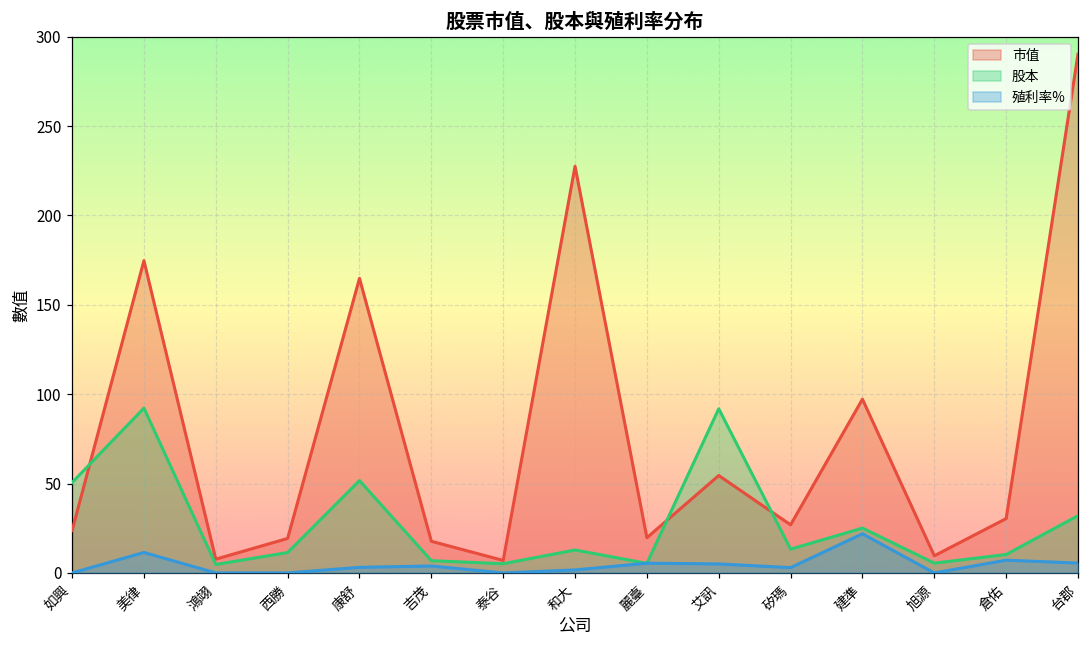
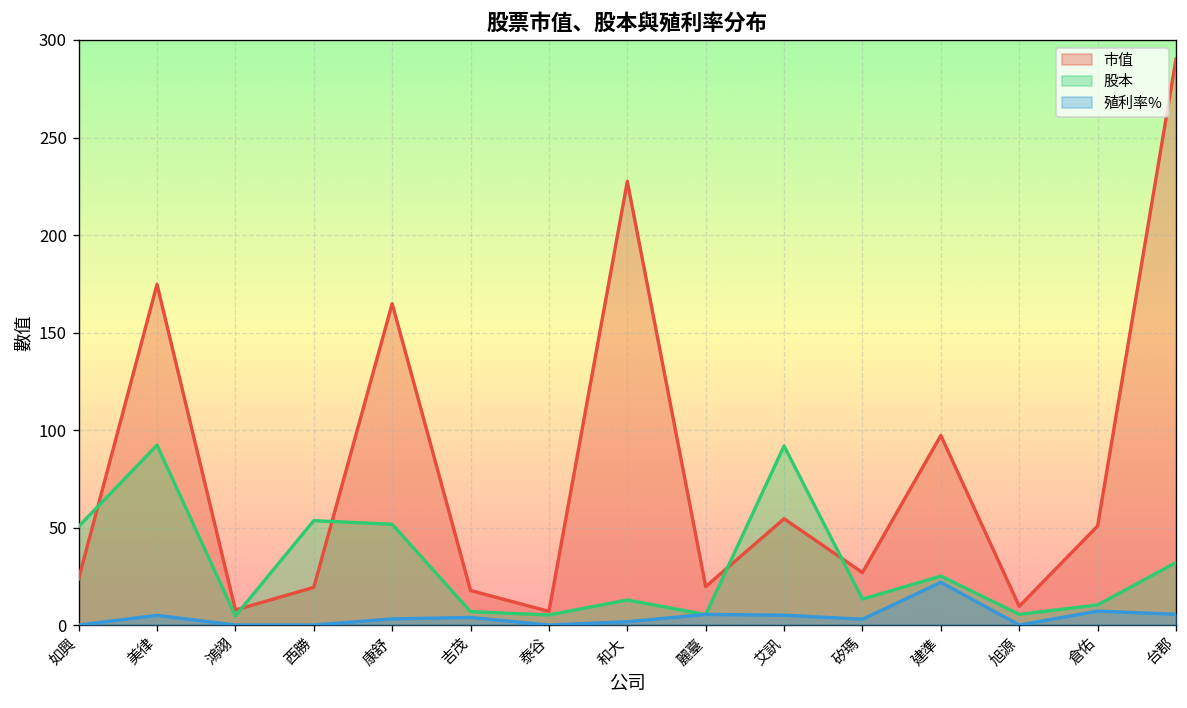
  {
    "市值": {
      "如興": 24,
      "美律": 175,
      "鴻翊": 8,
      "西勝": 19,
      "康舒": 165,
      "吉茂": 18,
      "泰谷": 7,
      "和大": 228,
      "麗臺": 20,
      "艾訊": 55,
      "矽瑪": 27,
      "建準": 97,
      "旭源": 10,
-     "倉佑": 30,
+     "倉佑": 51,
      "台郡": 290
    },
    "股本": {
      "如興": 51,
      "美律": 92,
      "鴻翊": 5,
-     "西勝": 11,
+     "西勝": 54,
      "康舒": 52,
      "吉茂": 7,
      "泰谷": 5,
      "和大": 13,
      "艾訊": 92,
      "矽瑪": 13,
      "建準": 25,
      "旭源": 5,
      "倉佑": 10,
      "台郡": 32
    },
    "殖利率%": {
      "如興": 0,
-     "美律": 11,
+     "美律": 5,
      "鴻翊": 0,
      "西勝": 0,
      "康舒": 3,
      "吉茂": 4,
      "泰谷": 0,
      "和大": 2,
      "艾訊": 5,
      "矽瑪": 3,
      "建準": 22,
      "旭源": 0,
      "倉佑": 7,
      "台郡": 6
    }
  }
